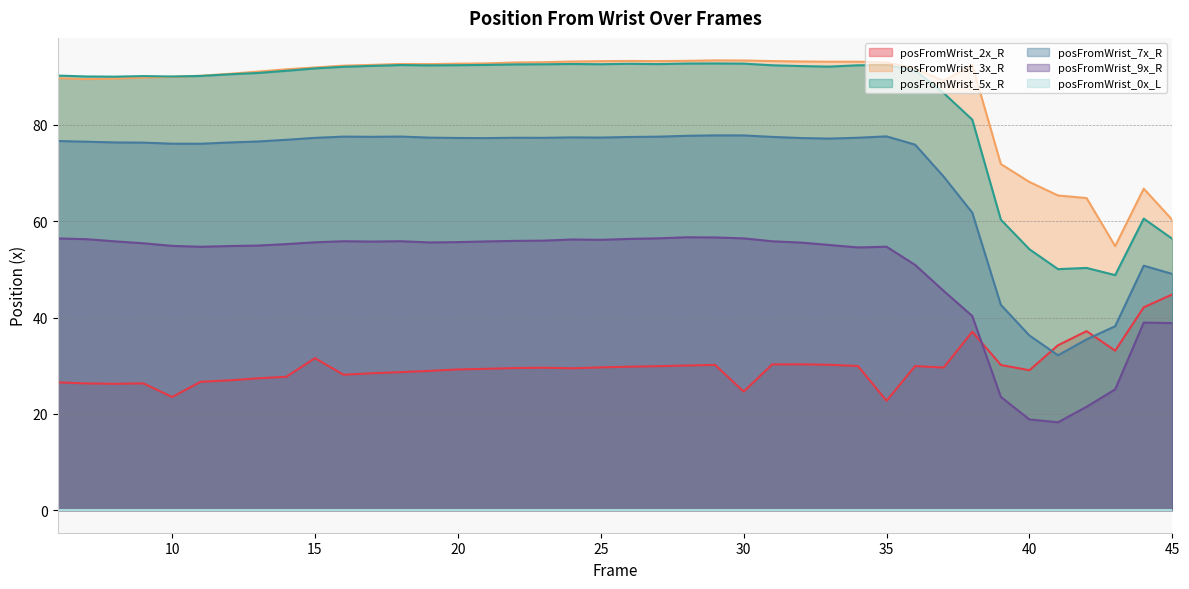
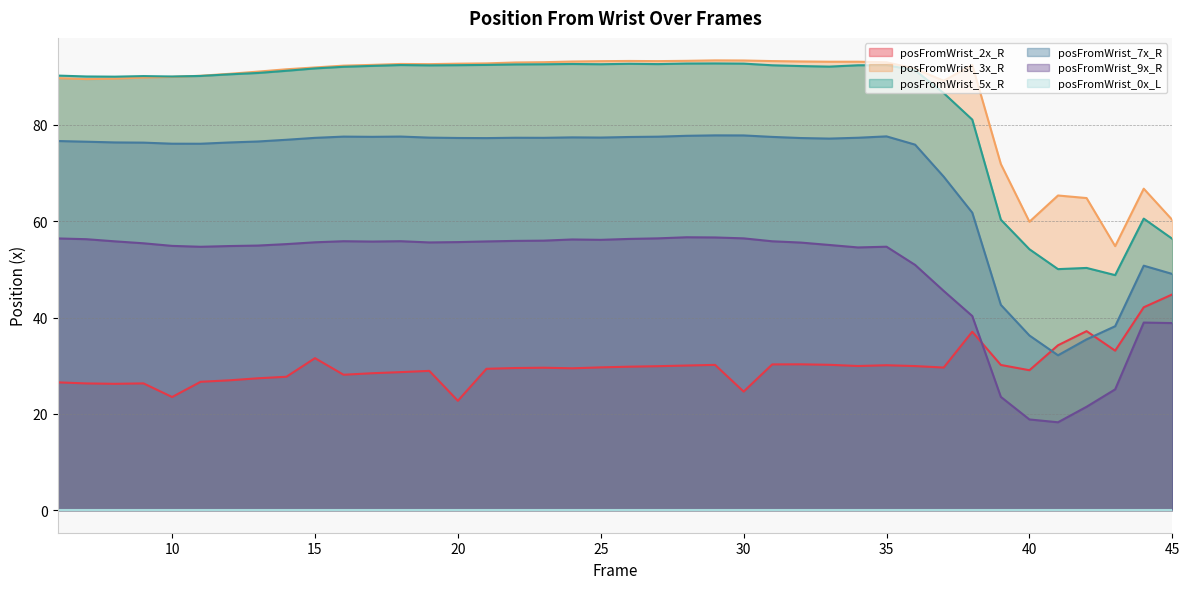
  {
    "posFromWrist_2x_R": {
      "10": 24,
      "15": 32,
-     "20": 29,
+     "20": 23,
      "25": 30,
      "30": 25,
-     "35": 23,
+     "35": 30,
      "40": 29,
      "45": 45
    },
    "posFromWrist_3x_R": {
      "25": 93,
      "30": 93,
-     "40": 68,
+     "40": 60,
      "45": 60
    },
    "posFromWrist_0x_L": {
      "10": 0,
      "15": 0,
      "20": 0,
      "25": 0,
      "30": 0,
      "35": 0,
      "40": 0,
      "45": 0
    }
  }
